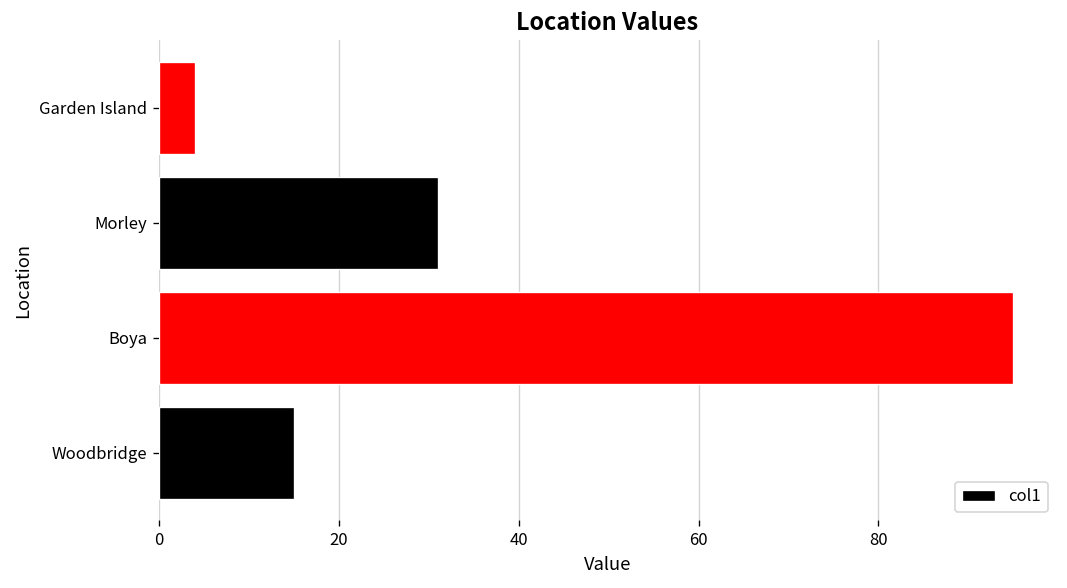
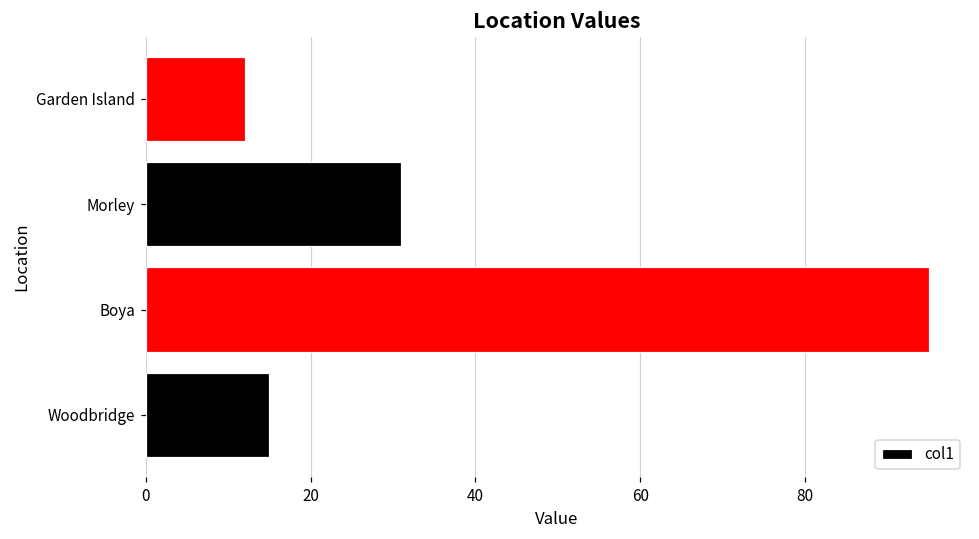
  {
-   "Garden Island": 4,
+   "Garden Island": 12,
    "Morley": 31,
    "Boya": 95,
    "Woodbridge": 15
  }
